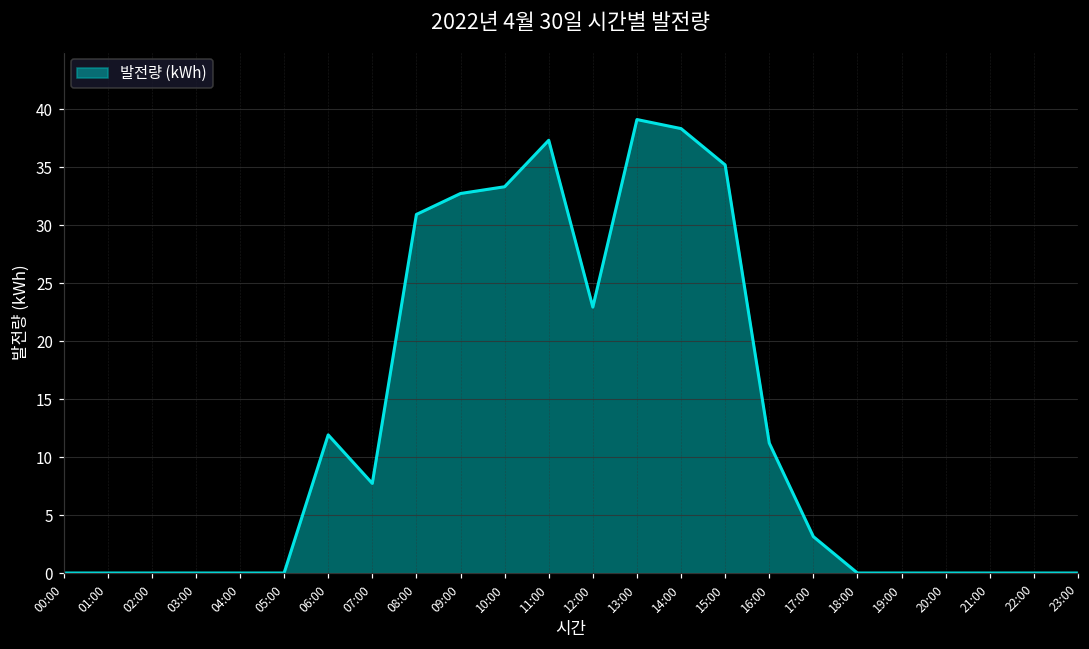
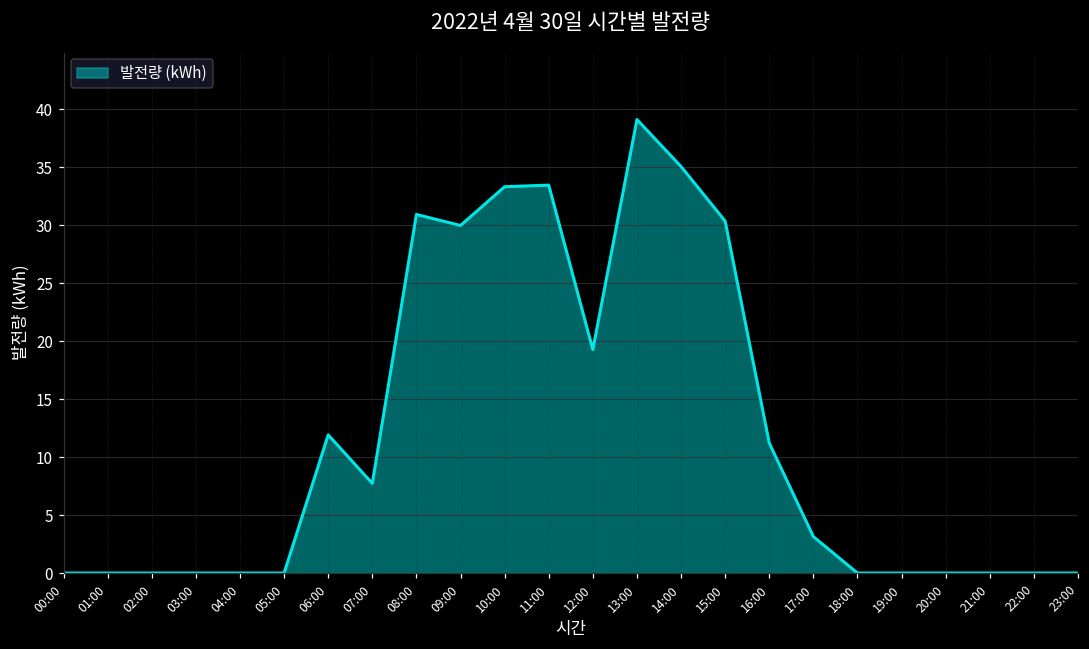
  {
    "00:00": 0.0,
    "01:00": 0.0,
    "02:00": 0.0,
    "03:00": 0.0,
    "04:00": 0.0,
    "05:00": 0.0,
    "06:00": 11.9,
    "07:00": 7.7,
    "08:00": 30.9,
-   "09:00": 32.7,
+   "09:00": 30.0,
    "10:00": 33.3,
-   "11:00": 37.3,
-   "12:00": 22.9,
+   "11:00": 33.5,
+   "12:00": 19.3,
    "13:00": 39.1,
-   "14:00": 38.3,
-   "15:00": 35.2,
+   "14:00": 35.1,
+   "15:00": 30.4,
    "16:00": 11.2,
    "17:00": 3.1,
    "18:00": 0.0,
    "19:00": 0.0,
    "20:00": 0.0,
    "21:00": 0.0,
    "22:00": 0.0,
    "23:00": 0.0
  }
